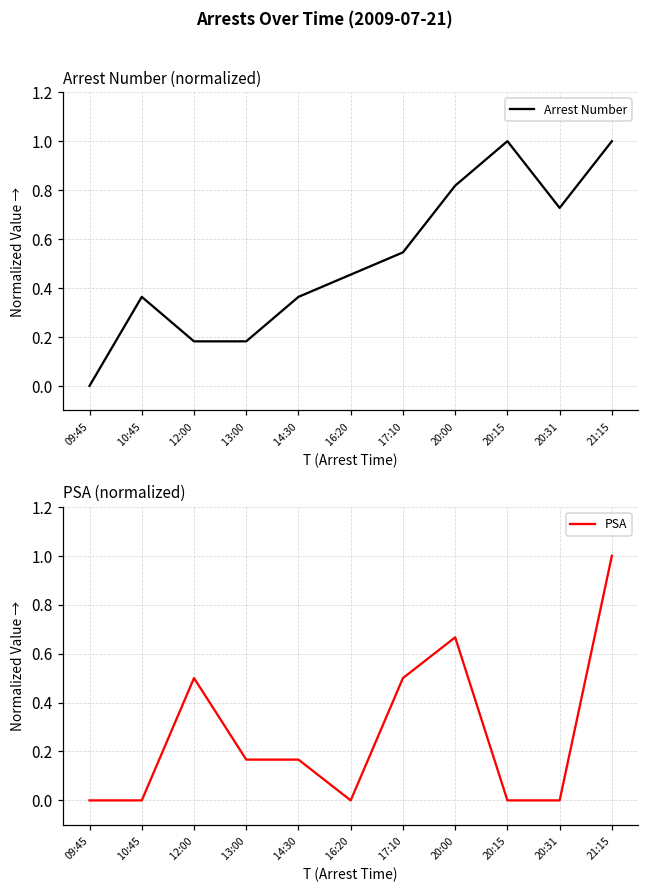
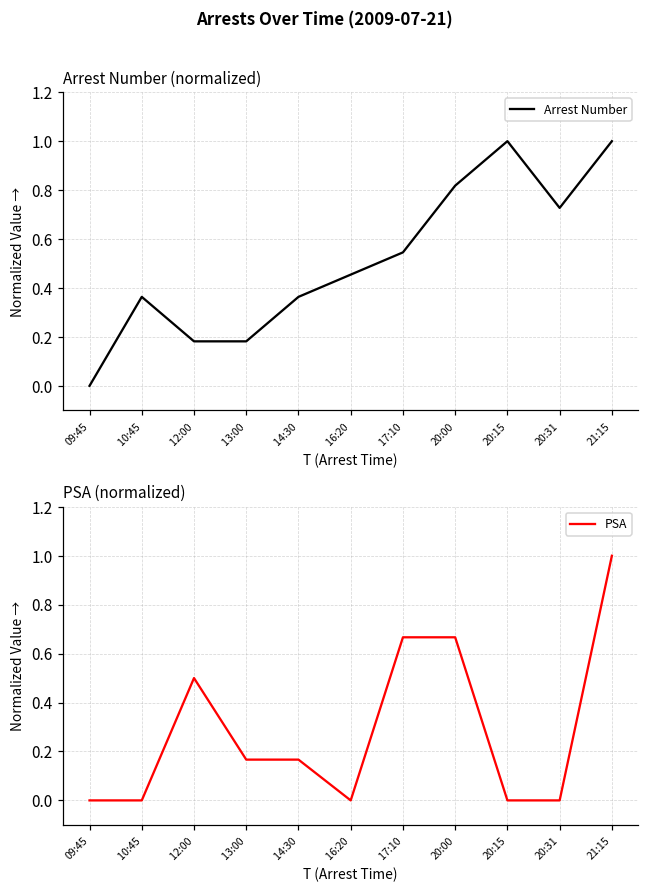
  {
    "Arrest Number (normalized)": {
      "09:45": 0.00,
      "10:45": 0.36,
      "12:00": 0.18,
      "13:00": 0.18,
      "14:30": 0.36,
      "16:20": 0.45,
      "17:10": 0.55,
      "20:00": 0.82,
      "20:15": 1.00,
      "20:31": 0.73,
      "21:15": 1.00
    },
    "PSA (normalized)": {
      "09:45": 0.00,
      "10:45": 0.00,
      "12:00": 0.50,
      "13:00": 0.17,
      "14:30": 0.17,
      "16:20": 0.00,
-     "17:10": 0.50,
+     "17:10": 0.67,
      "20:00": 0.67,
      "20:15": 0.00,
      "20:31": 0.00,
      "21:15": 1.00
    }
  }
